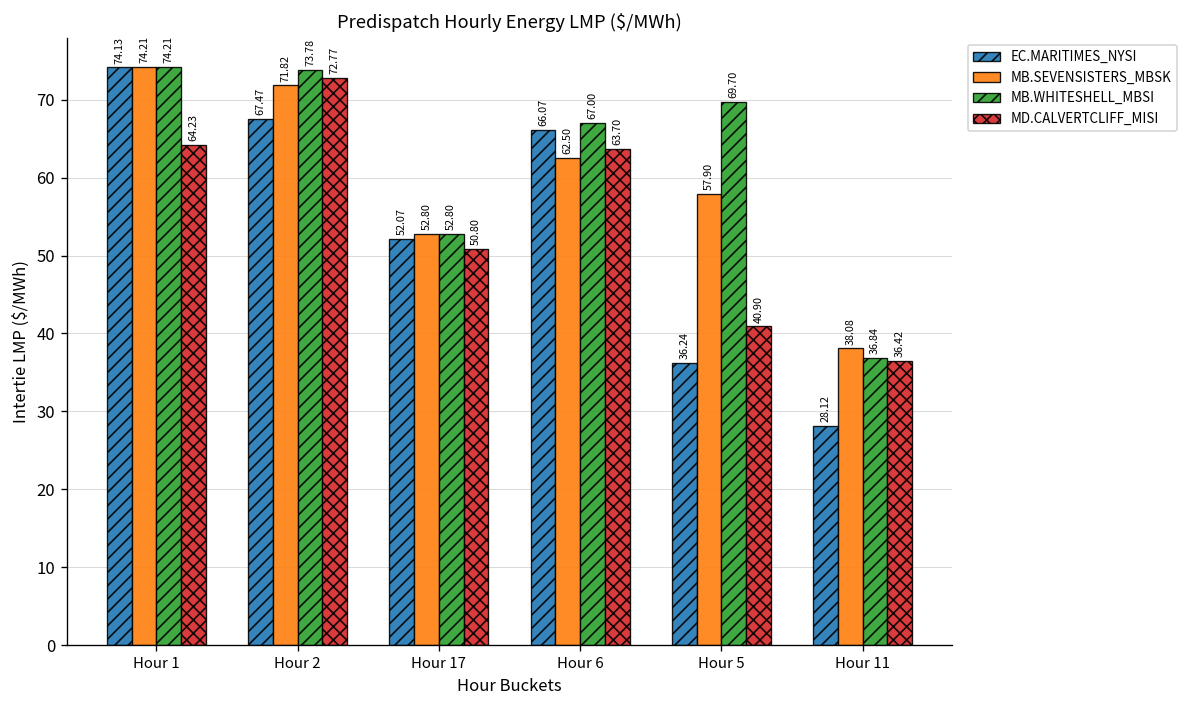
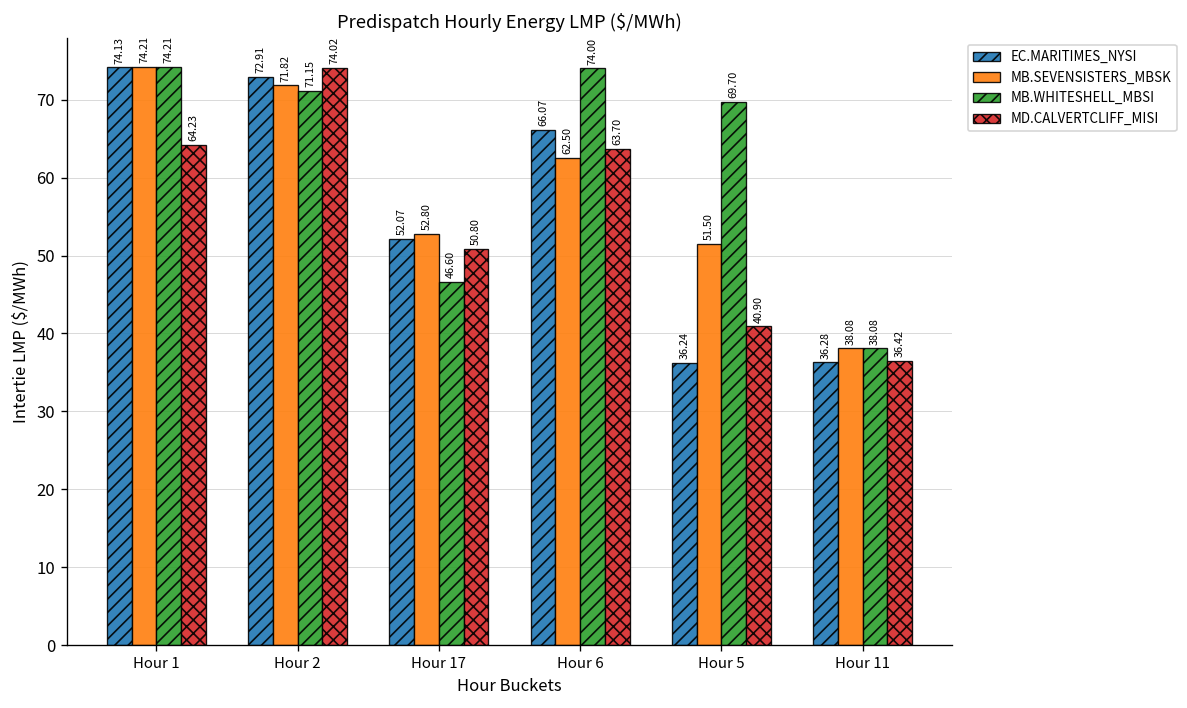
  {
    "EC.MARITIMES_NYSI": {
      "Hour 1": 74.13,
-     "Hour 2": 67.47,
+     "Hour 2": 72.91,
      "Hour 17": 52.07,
      "Hour 6": 66.07,
      "Hour 5": 36.24,
-     "Hour 11": 28.12
+     "Hour 11": 36.28
    },
    "MB.SEVENSISTERS_MBSK": {
      "Hour 1": 74.21,
      "Hour 2": 71.82,
      "Hour 17": 52.80,
      "Hour 6": 62.50,
-     "Hour 5": 57.90,
+     "Hour 5": 51.50,
      "Hour 11": 38.08
    },
    "MB.WHITESHELL_MBSI": {
      "Hour 1": 74.21,
-     "Hour 2": 73.78,
-     "Hour 17": 52.80,
-     "Hour 6": 67.00,
+     "Hour 2": 71.15,
+     "Hour 17": 46.60,
+     "Hour 6": 74.00,
      "Hour 5": 69.70,
-     "Hour 11": 36.84
+     "Hour 11": 38.08
    },
    "MD.CALVERTCLIFF_MISI": {
      "Hour 1": 64.23,
-     "Hour 2": 72.77,
+     "Hour 2": 74.02,
      "Hour 17": 50.80,
      "Hour 6": 63.70,
      "Hour 5": 40.90,
      "Hour 11": 36.42
    }
  }
